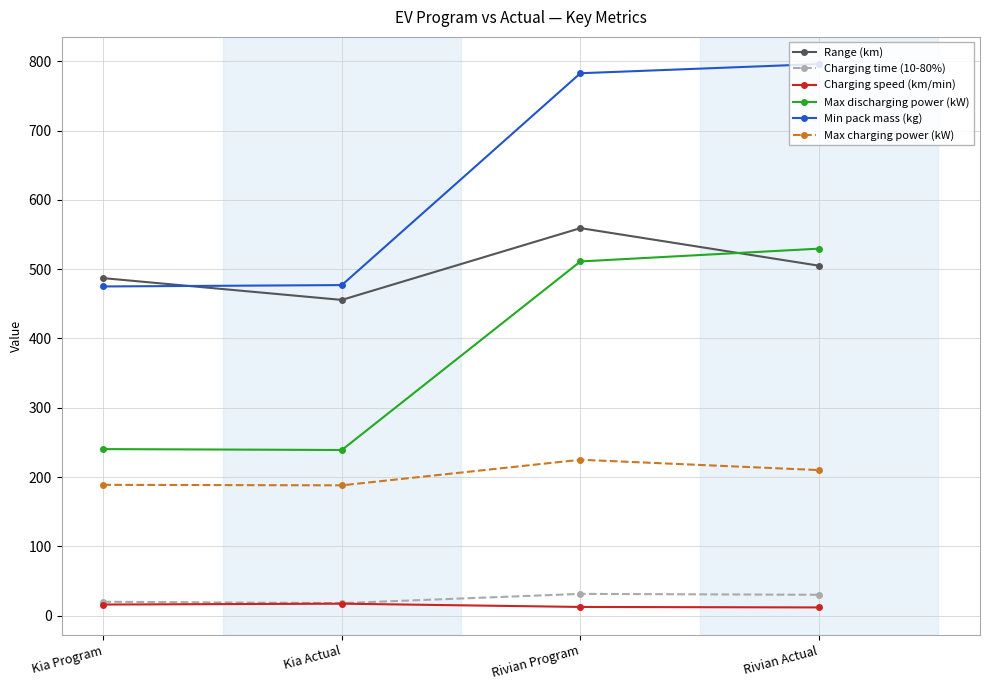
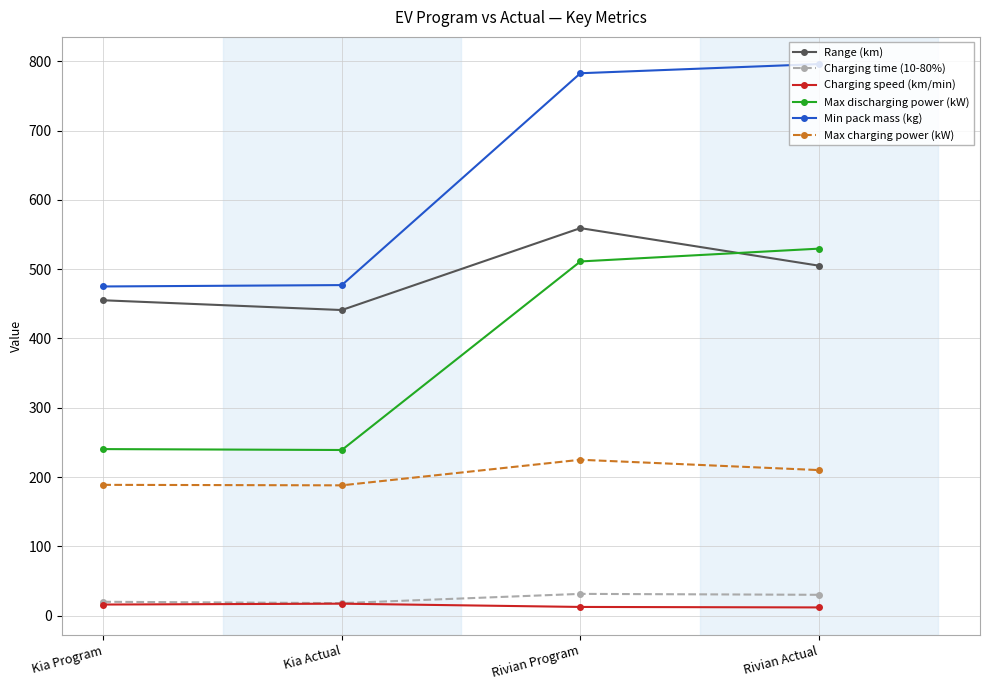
  {
    "Range (km)": {
-     "Kia Program": 490,
-     "Kia Actual": 460,
+     "Kia Program": 460,
+     "Kia Actual": 440,
      "Rivian Program": 560,
      "Rivian Actual": 510
    },
    "Charging time (10-80%)": {
      "Kia Program": 20,
      "Rivian Program": 30,
      "Rivian Actual": 30
    },
    "Charging speed (km/min)": {
      "Kia Program": 20,
      "Rivian Program": 10,
      "Rivian Actual": 10
    },
    "Max discharging power (kW)": {
      "Kia Program": 240,
      "Kia Actual": 240,
      "Rivian Program": 510,
      "Rivian Actual": 530
    },
    "Min pack mass (kg)": {
      "Kia Program": 480,
      "Kia Actual": 480,
      "Rivian Program": 780
    },
    "Max charging power (kW)": {
      "Kia Program": 190,
      "Kia Actual": 190,
      "Rivian Program": 220,
      "Rivian Actual": 210
    }
  }
